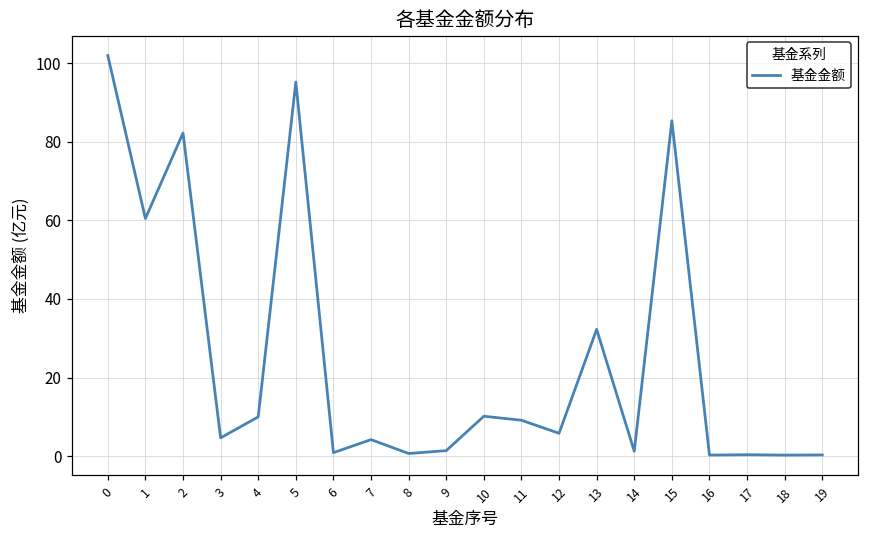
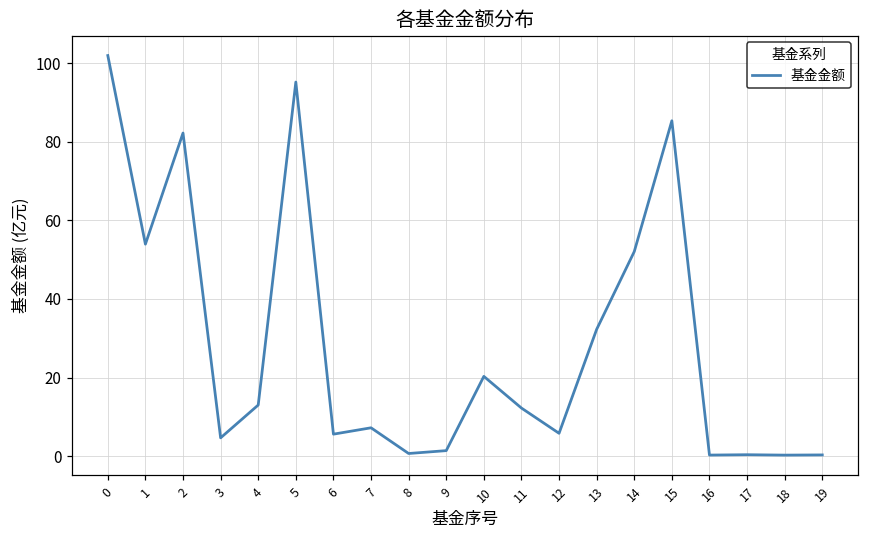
  {
    "0": 102,
-   "1": 60,
+   "1": 54,
    "2": 82,
    "3": 5,
-   "4": 10,
+   "4": 13,
    "5": 95,
-   "6": 1,
-   "7": 4,
+   "6": 6,
+   "7": 7,
    "8": 1,
    "9": 1,
-   "10": 10,
-   "11": 9,
+   "10": 20,
+   "11": 12,
    "12": 6,
    "13": 32,
-   "14": 1,
+   "14": 52,
    "15": 85,
    "16": 0,
    "17": 0,
    "18": 0,
    "19": 0
  }
